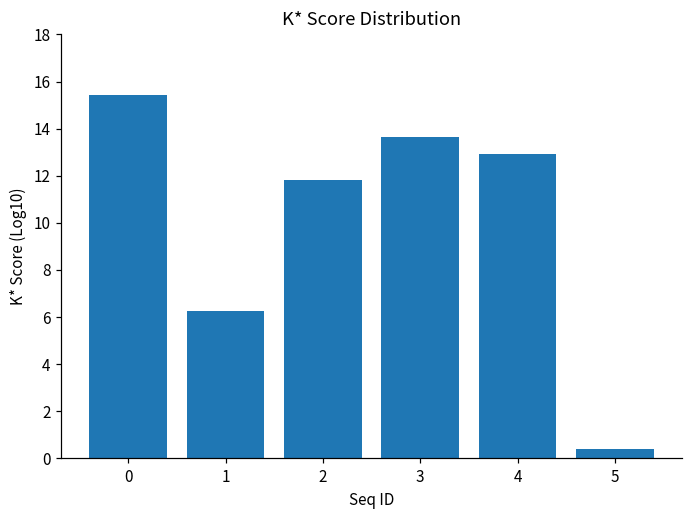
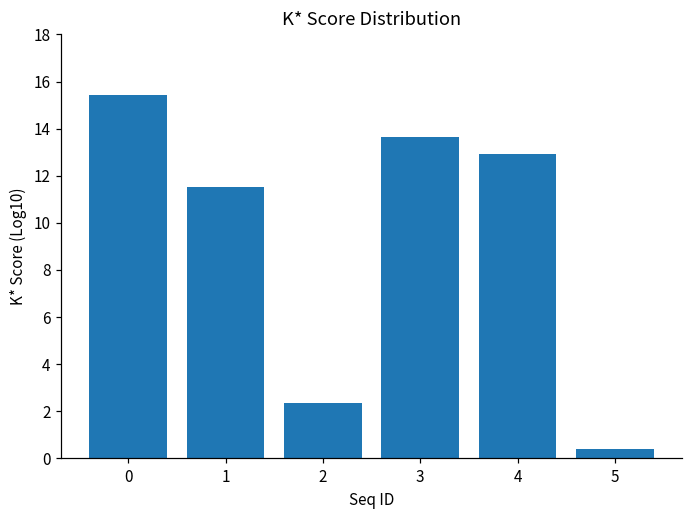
  {
    "0": 15.4,
-   "1": 6.3,
-   "2": 11.8,
+   "1": 11.5,
+   "2": 2.4,
    "3": 13.7,
    "4": 12.9,
    "5": 0.4
  }
